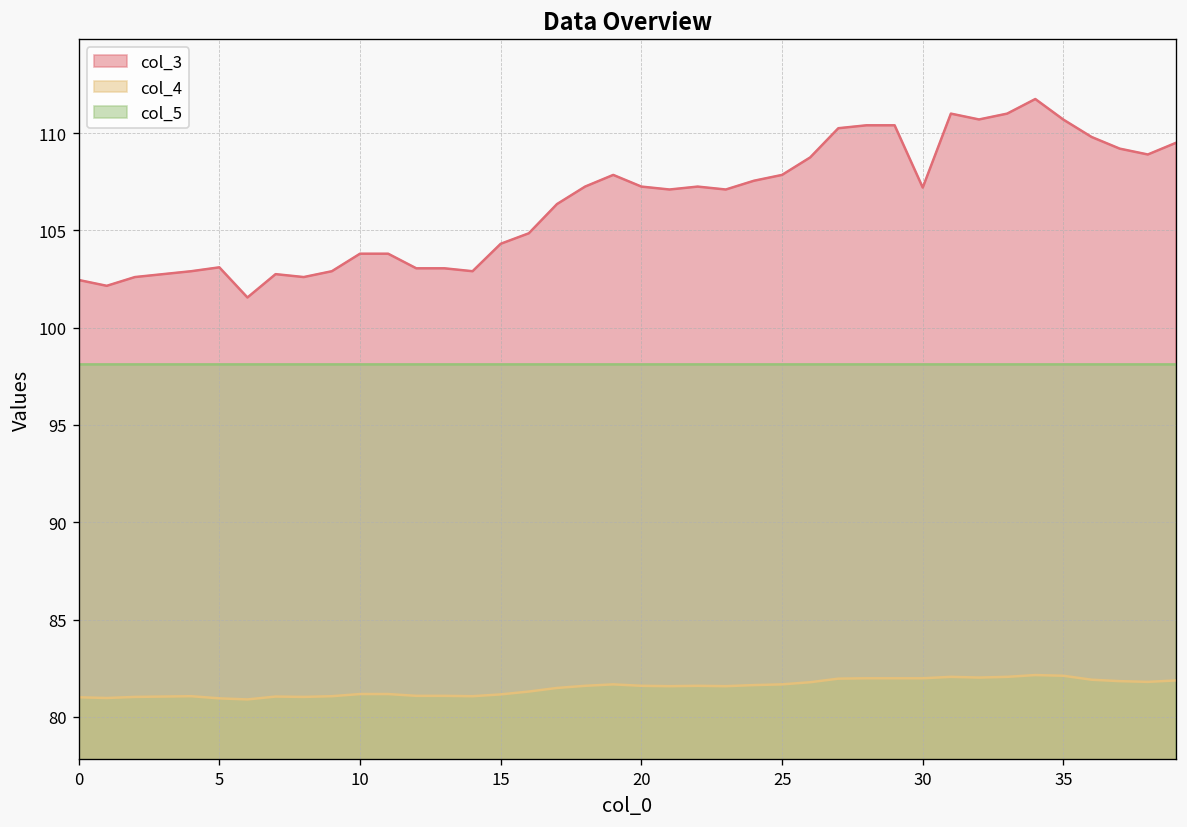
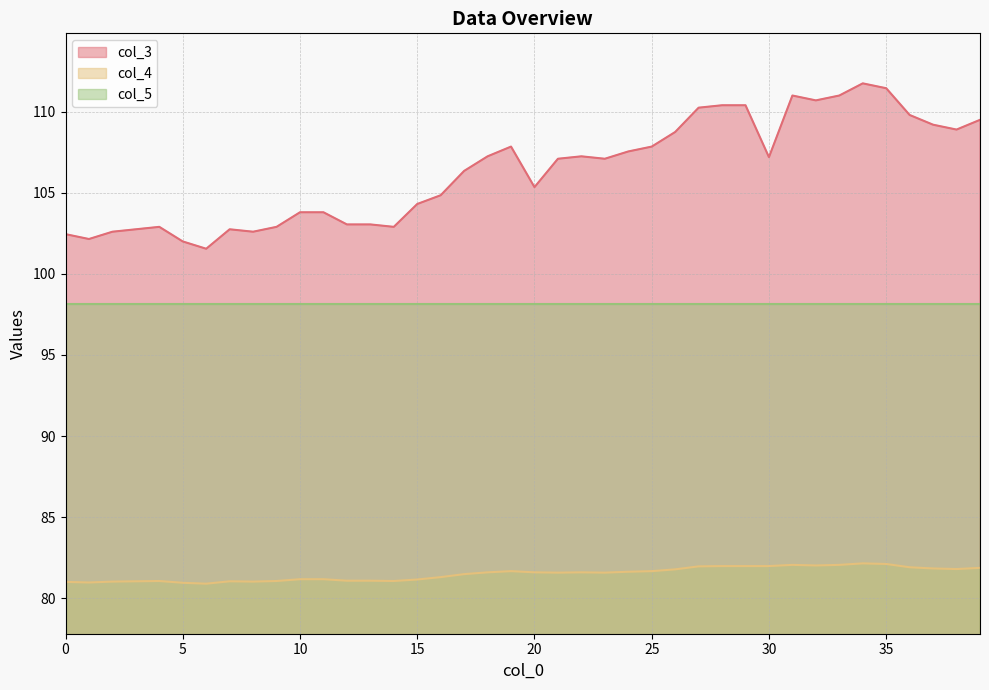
  {
    "col_3": {
      "0": 102.5,
-     "5": 103.1,
+     "5": 102.0,
      "10": 103.8,
      "15": 104.3,
-     "20": 107.3,
+     "20": 105.4,
      "25": 107.9,
      "30": 107.2,
-     "35": 110.7
+     "35": 111.5
    }
  }
